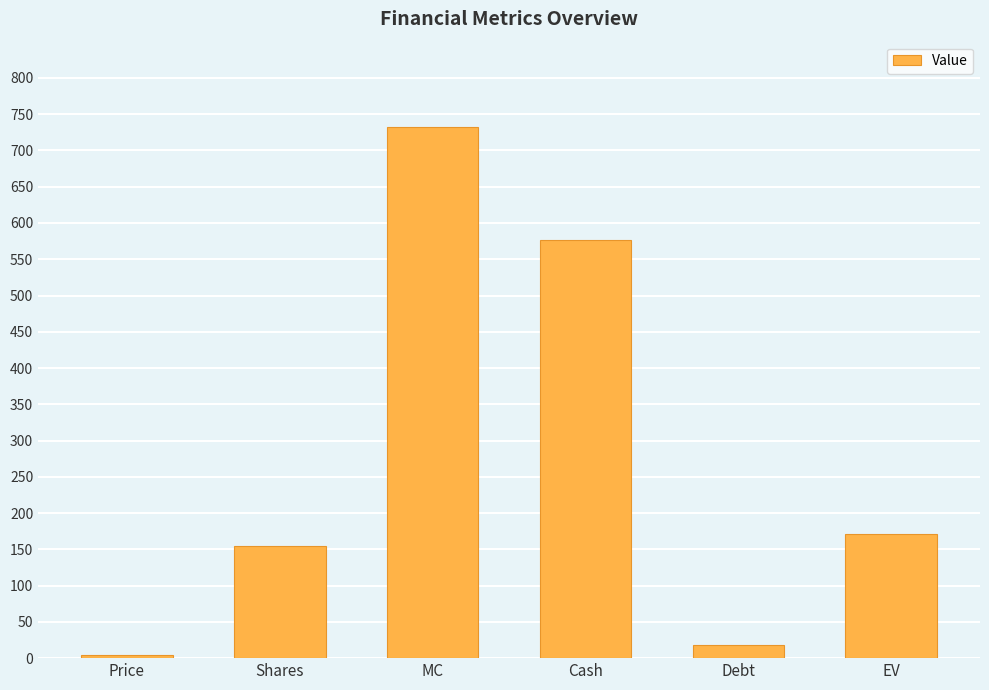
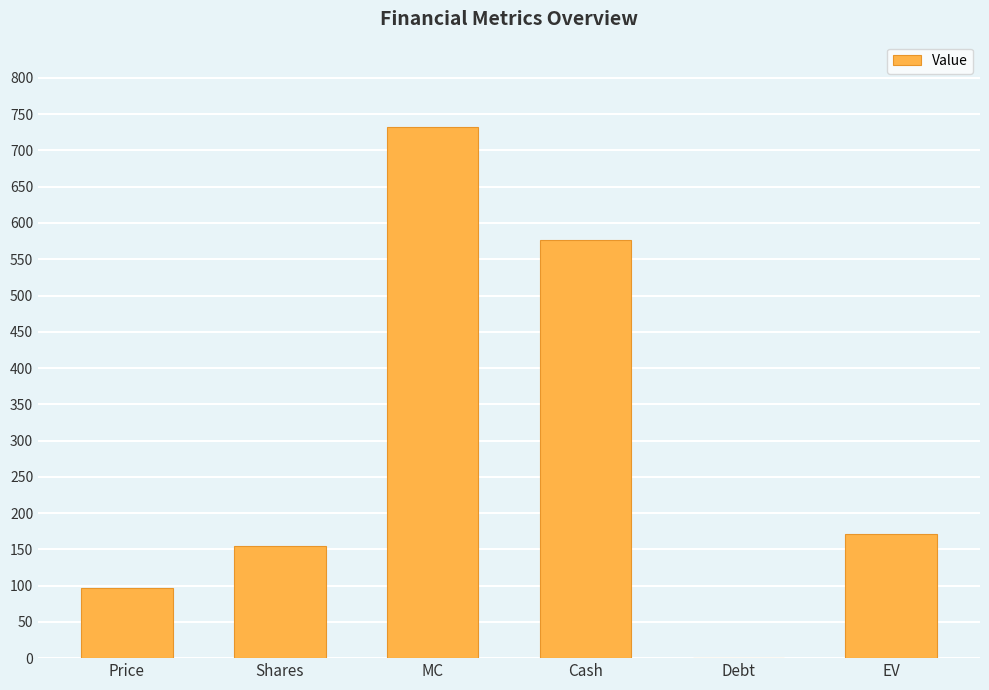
  {
-   "Price": 0,
+   "Price": 100,
    "Shares": 160,
    "MC": 730,
    "Cash": 580,
-   "Debt": 20,
+   "Debt": 0,
    "EV": 170
  }
